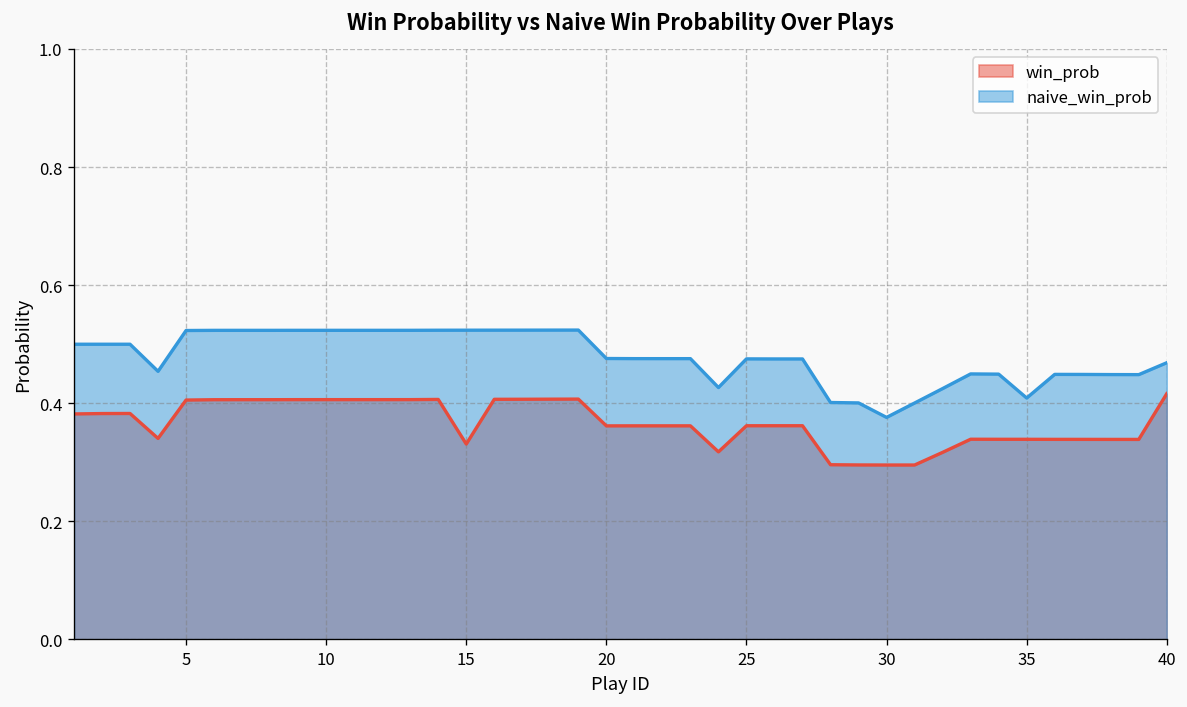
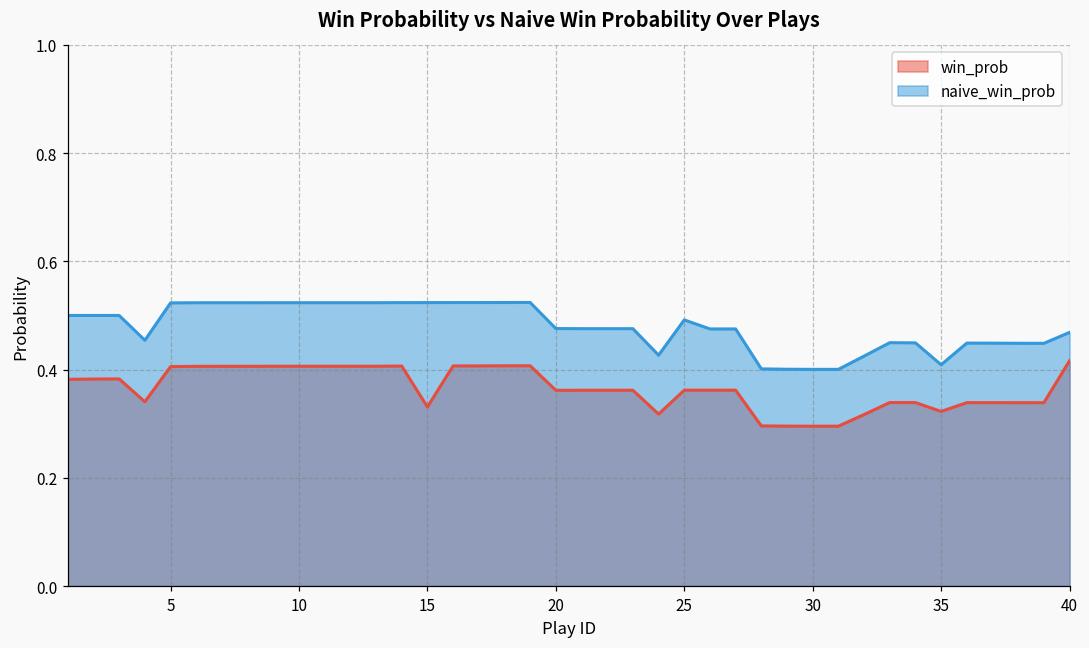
  {
    "win_prob": {
      "5": 0.41,
      "10": 0.41,
      "15": 0.33,
      "20": 0.36,
      "25": 0.36,
      "30": 0.30,
-     "35": 0.34,
+     "35": 0.32,
      "40": 0.42
    },
    "naive_win_prob": {
      "5": 0.52,
      "10": 0.52,
      "15": 0.52,
      "20": 0.48,
-     "25": 0.48,
-     "30": 0.38,
+     "25": 0.49,
+     "30": 0.40,
      "35": 0.41,
      "40": 0.47
    }
  }
